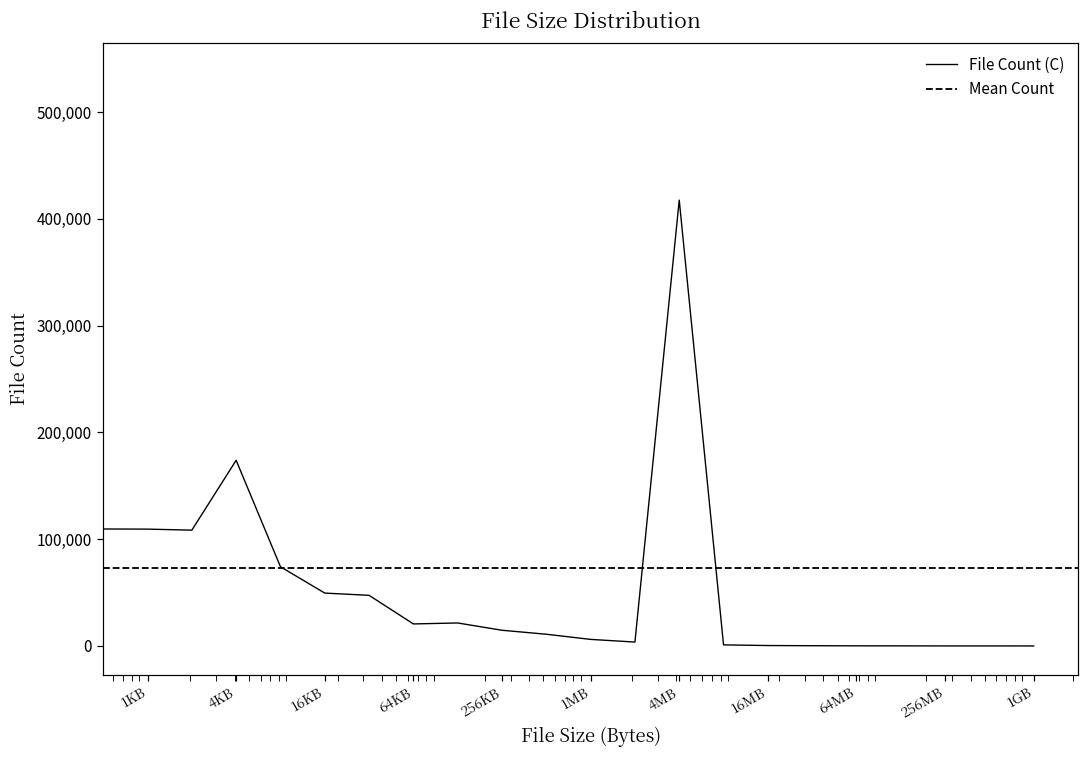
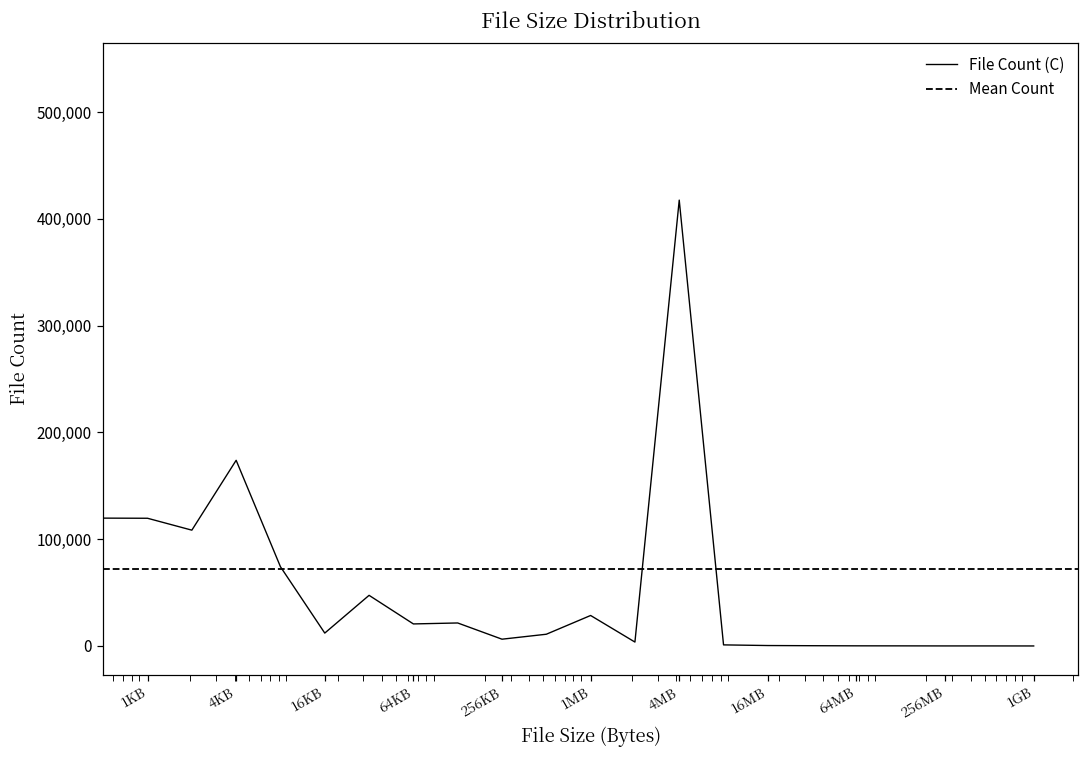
  {
-   "1KB": "110,000",
+   "1KB": "120,000",
    "4KB": "170,000",
-   "16KB": "50,000",
+   "16KB": "10,000",
    "64KB": "20,000",
-   "256KB": "15,000",
-   "1MB": "10,000",
+   "256KB": "6,000",
+   "1MB": "30,000",
    "4MB": "420,000",
    "16MB": "0",
    "64MB": "0",
    "256MB": "0",
    "1GB": "0"
  }
